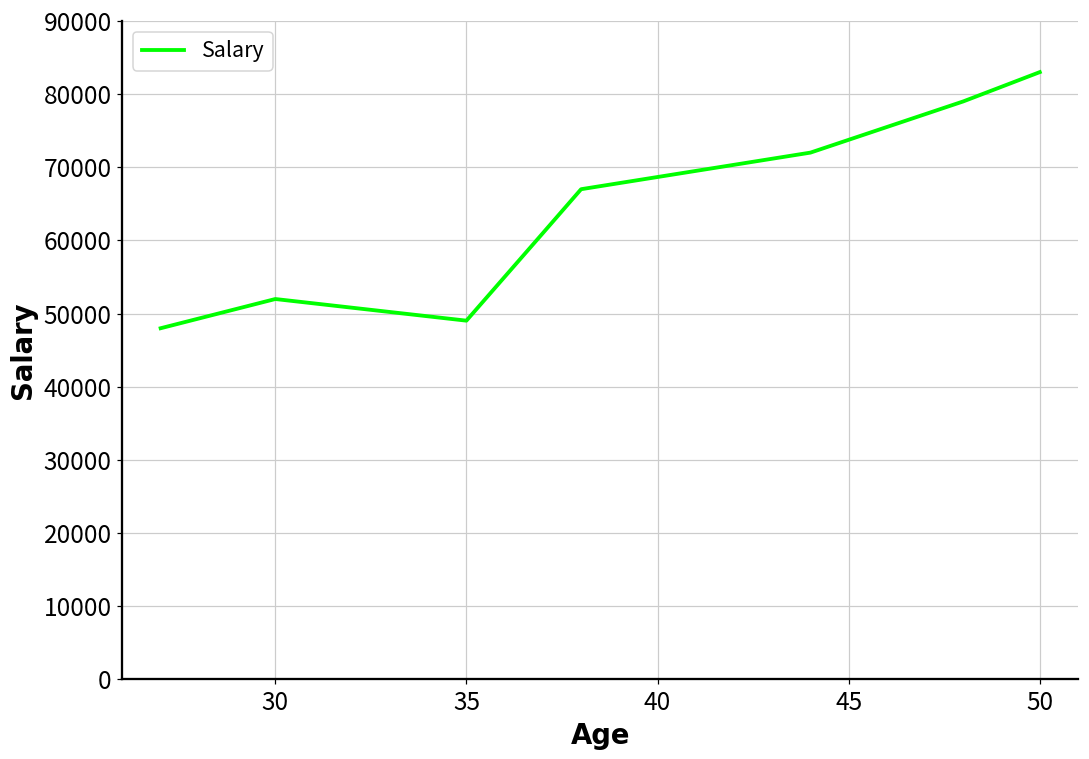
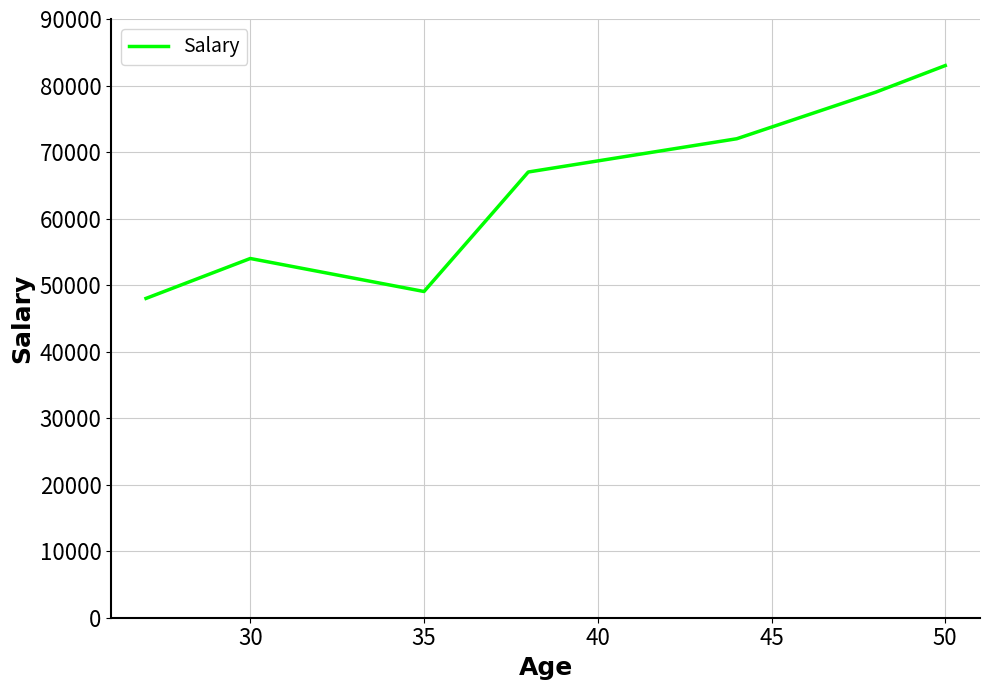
  {
-   "30": 52000,
+   "30": 54000,
    "35": 49000,
    "50": 83000
  }
